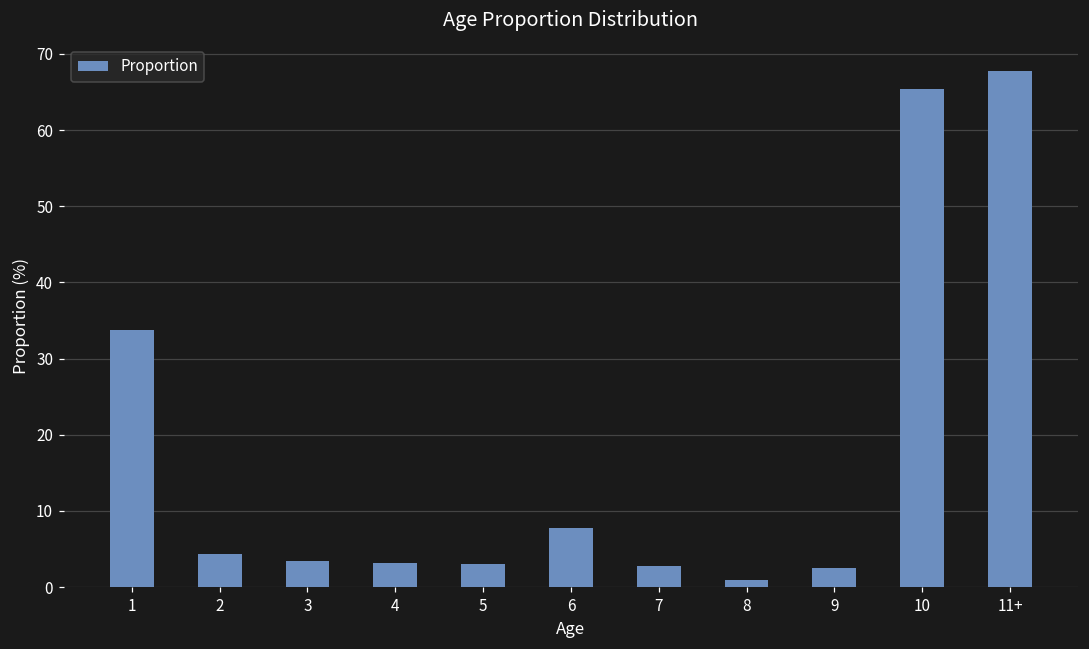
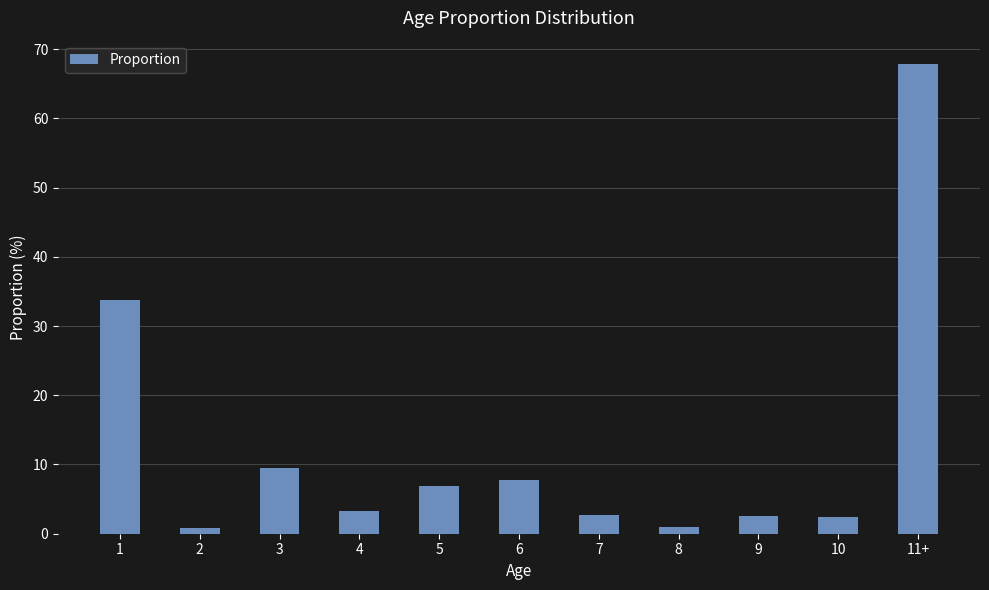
  {
    "1": 34,
-   "2": 4,
-   "3": 3,
+   "2": 1,
+   "3": 10,
    "4": 3,
-   "5": 3,
+   "5": 7,
    "6": 8,
    "7": 3,
    "8": 1,
    "9": 3,
-   "10": 65,
+   "10": 2,
    "11+": 68
  }
